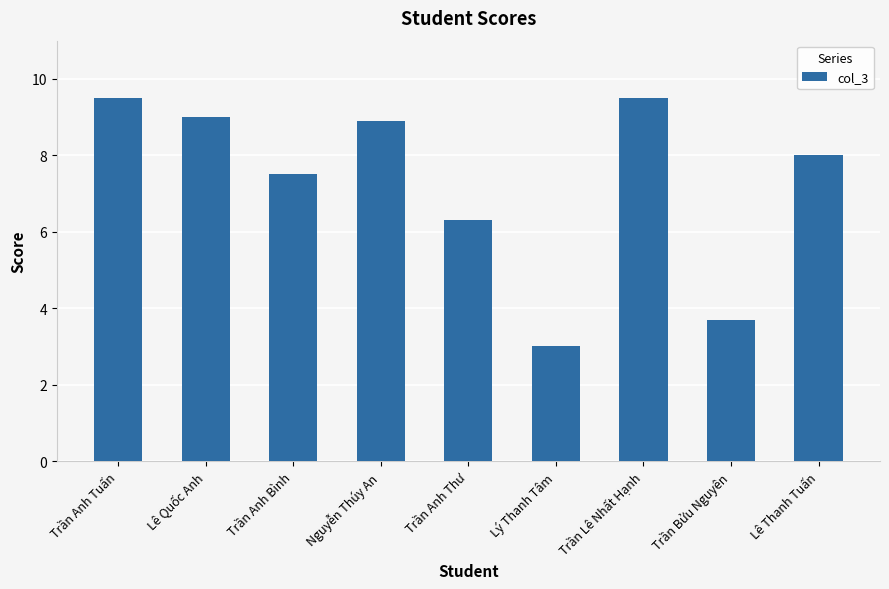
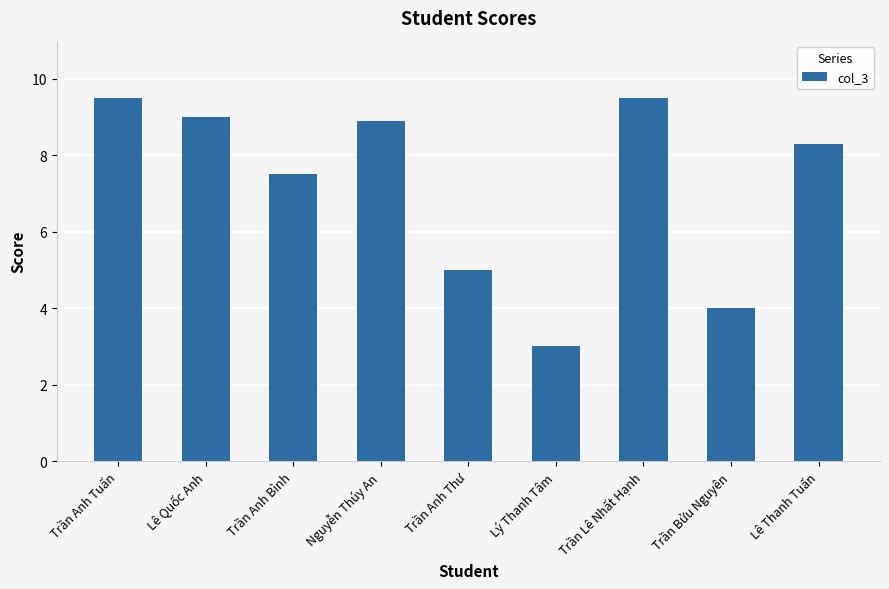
  {
    "Trần Anh Tuấn": 9.5,
    "Lê Quốc Anh": 9.0,
    "Trần Anh Bình": 7.5,
    "Nguyễn Thúy An": 8.9,
-   "Trần Anh Thư": 6.3,
+   "Trần Anh Thư": 5.0,
    "Lý Thanh Tâm": 3.0,
    "Trần Lê Nhất Hạnh": 9.5,
-   "Trần Bửu Nguyên": 3.7,
-   "Lê Thanh Tuấn": 8.0
+   "Trần Bửu Nguyên": 4.0,
+   "Lê Thanh Tuấn": 8.3
  }
